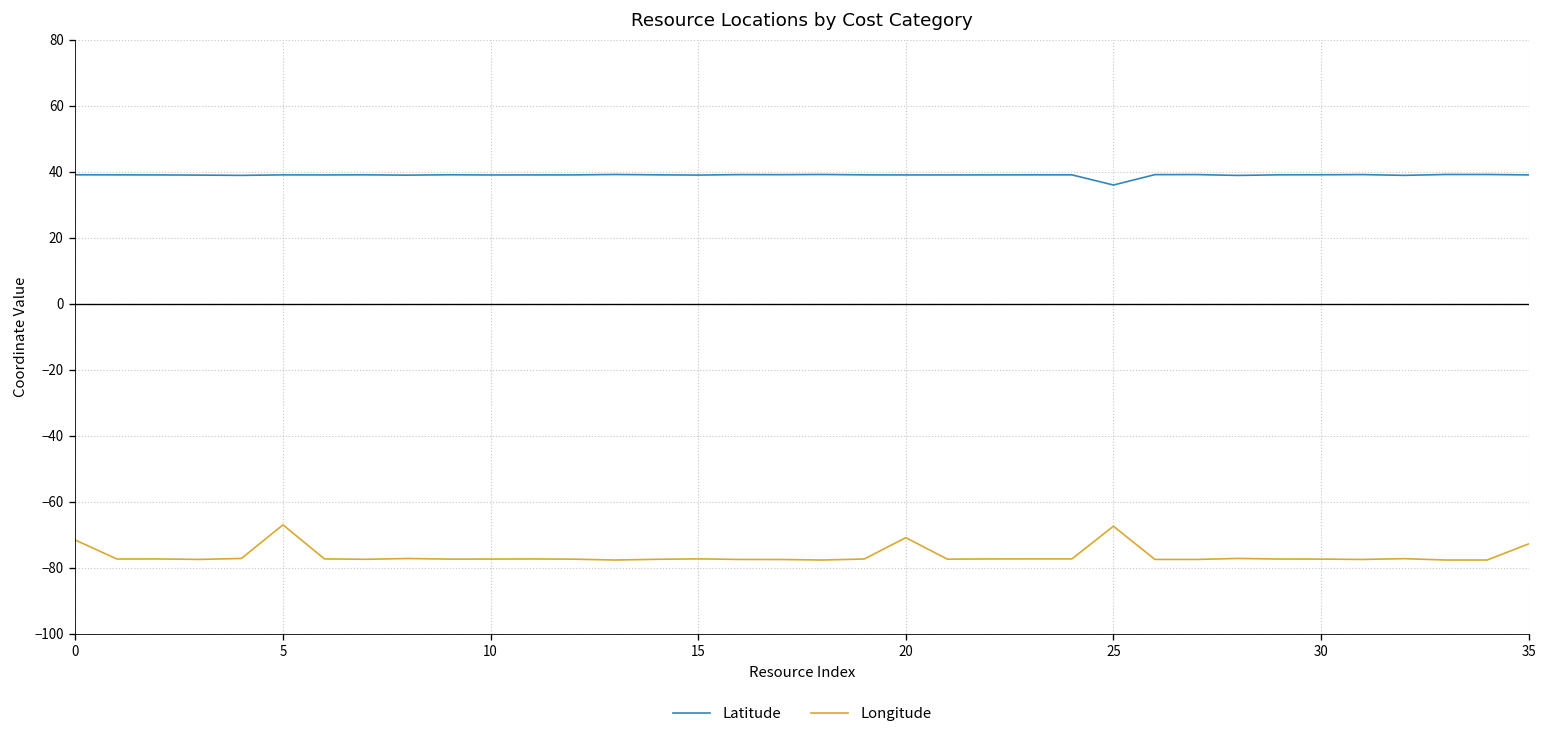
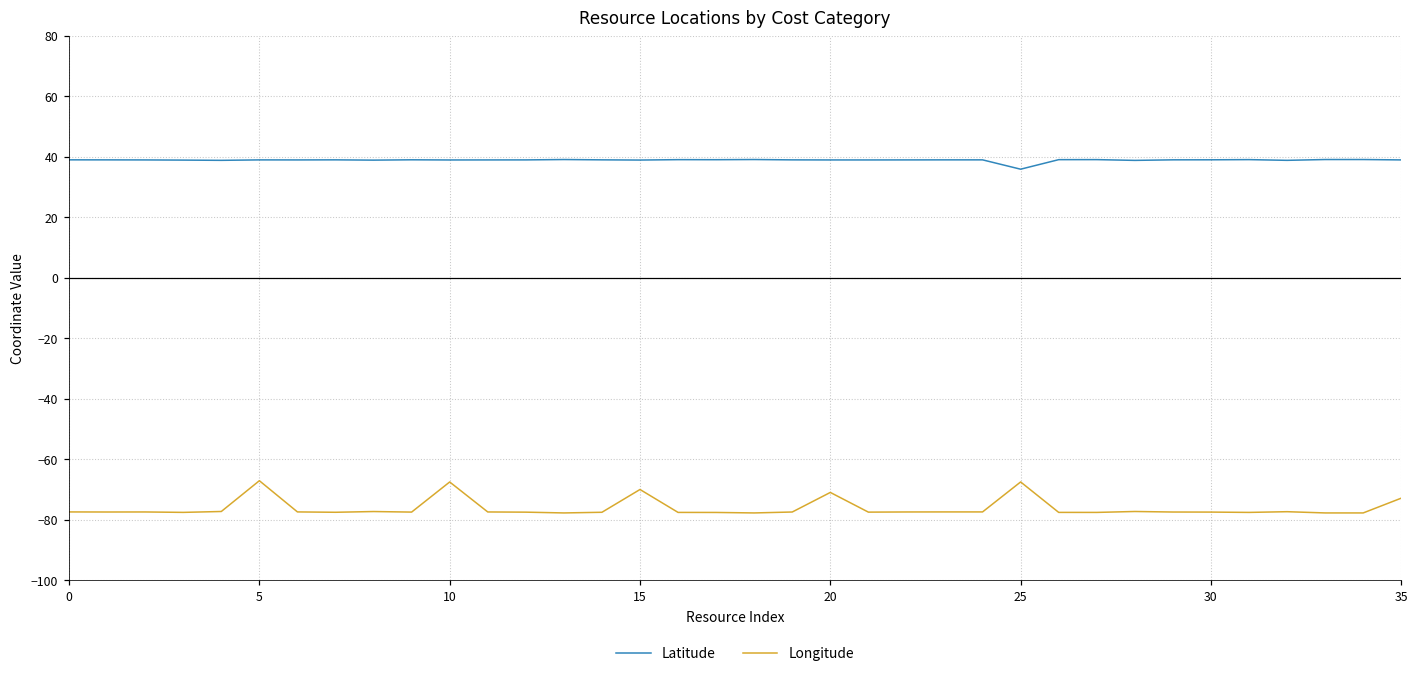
  {
    "Latitude": {
      "0": 39,
      "5": 39,
      "10": 39,
      "15": 39,
      "20": 39,
      "25": 36,
      "30": 39,
      "35": 39
    },
    "Longitude": {
-     "0": -72,
+     "0": -77,
      "5": -67,
-     "10": -77,
-     "15": -77,
+     "10": -67,
+     "15": -70,
      "20": -71,
      "25": -67,
      "30": -77,
      "35": -73
    }
  }
